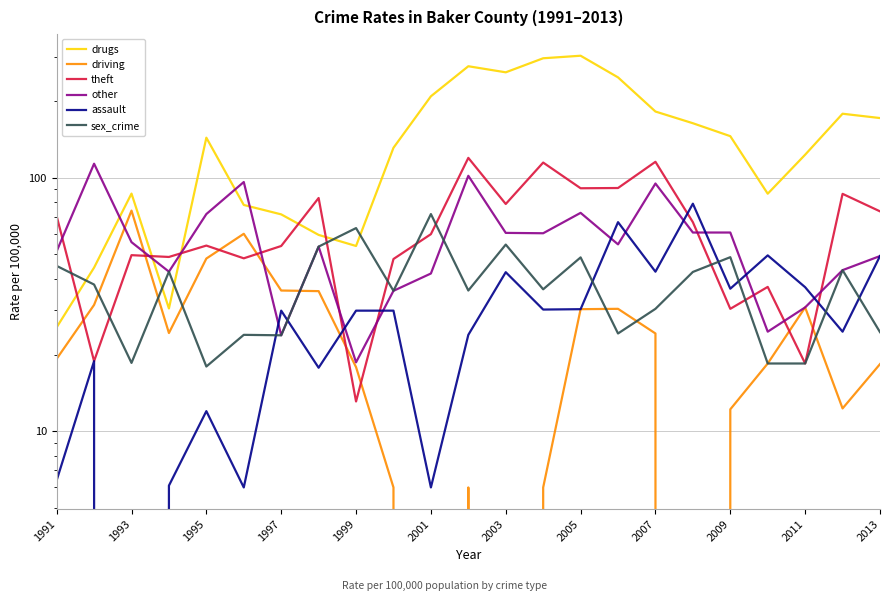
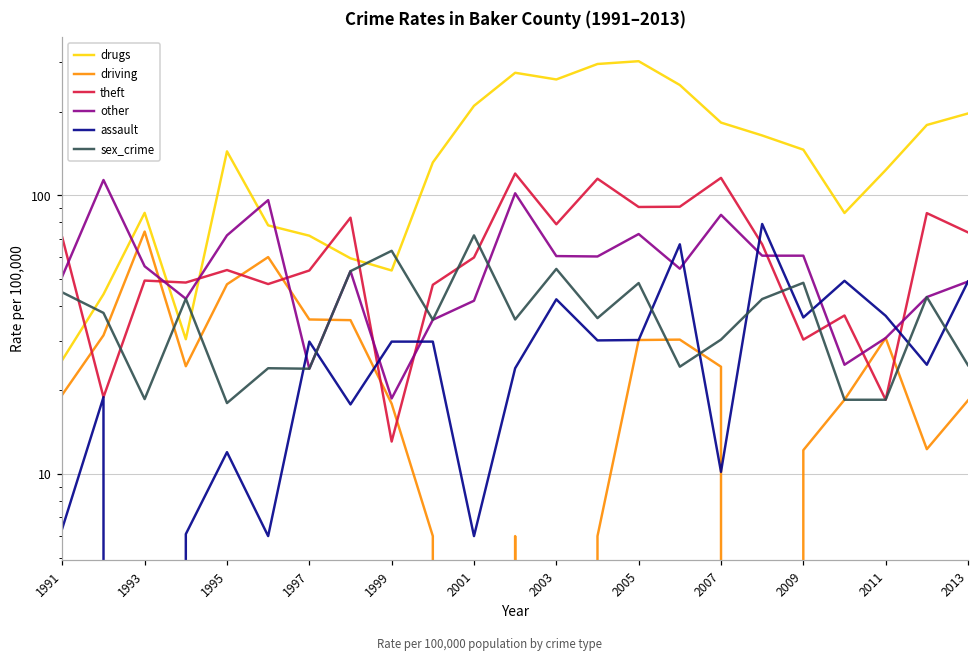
  {
    "drugs": {
      "1991": 26,
      "1993": 87,
      "1995": 140,
      "1997": 72,
      "1999": 54,
      "2001": 210,
      "2003": 260,
      "2005": 300,
      "2007": 180,
      "2009": 150,
      "2011": 120,
-     "2013": 170
+     "2013": 200
    },
    "driving": {
      "1991": 19,
      "1993": 74,
      "1995": 48,
      "1997": 36,
      "1999": 18,
      "2007": 24,
      "2009": 12,
      "2013": 18
    },
    "theft": {
      "1991": 71,
      "1993": 50,
      "1995": 54,
      "1997": 54,
      "1999": 13,
      "2001": 60,
      "2003": 79,
      "2005": 91,
      "2007": 120,
      "2009": 30,
      "2013": 74
    },
    "other": {
      "1991": 51,
      "1993": 56,
      "1995": 72,
      "1999": 19,
      "2001": 42,
      "2003": 61,
      "2005": 73,
-     "2007": 95,
+     "2007": 85,
      "2009": 61
    },
    "assault": {
      "1991": 6.4,
      "1995": 12,
      "1997": 30,
      "1999": 30,
      "2001": 6.0,
      "2003": 42,
-     "2007": 43,
+     "2007": 10.2,
      "2009": 37,
      "2011": 37
    },
    "sex_crime": {
      "1991": 45,
      "1993": 19,
      "1995": 18,
      "1999": 63,
      "2001": 72,
      "2003": 55,
      "2005": 49,
      "2007": 30,
      "2009": 49,
      "2013": 25
    }
  }
